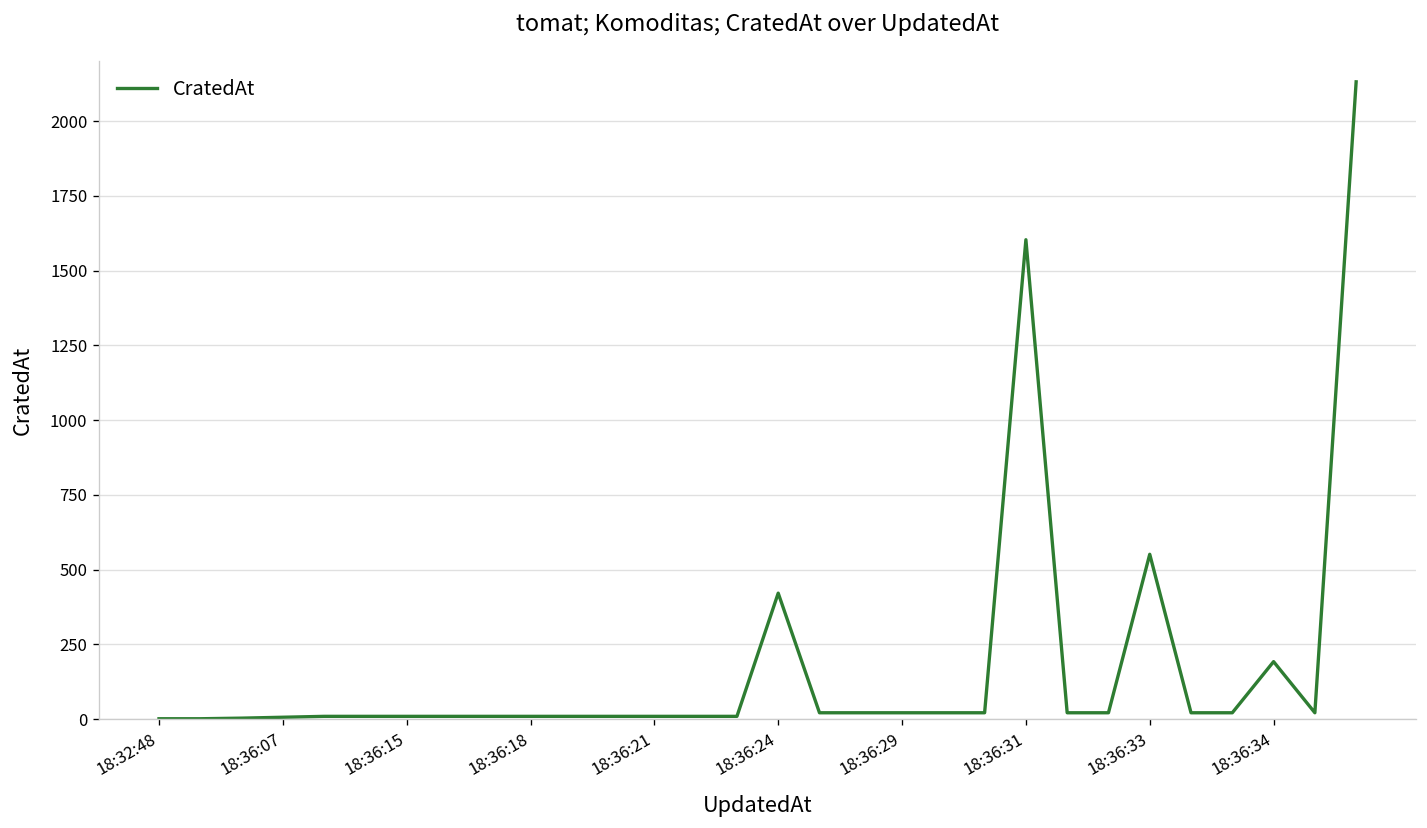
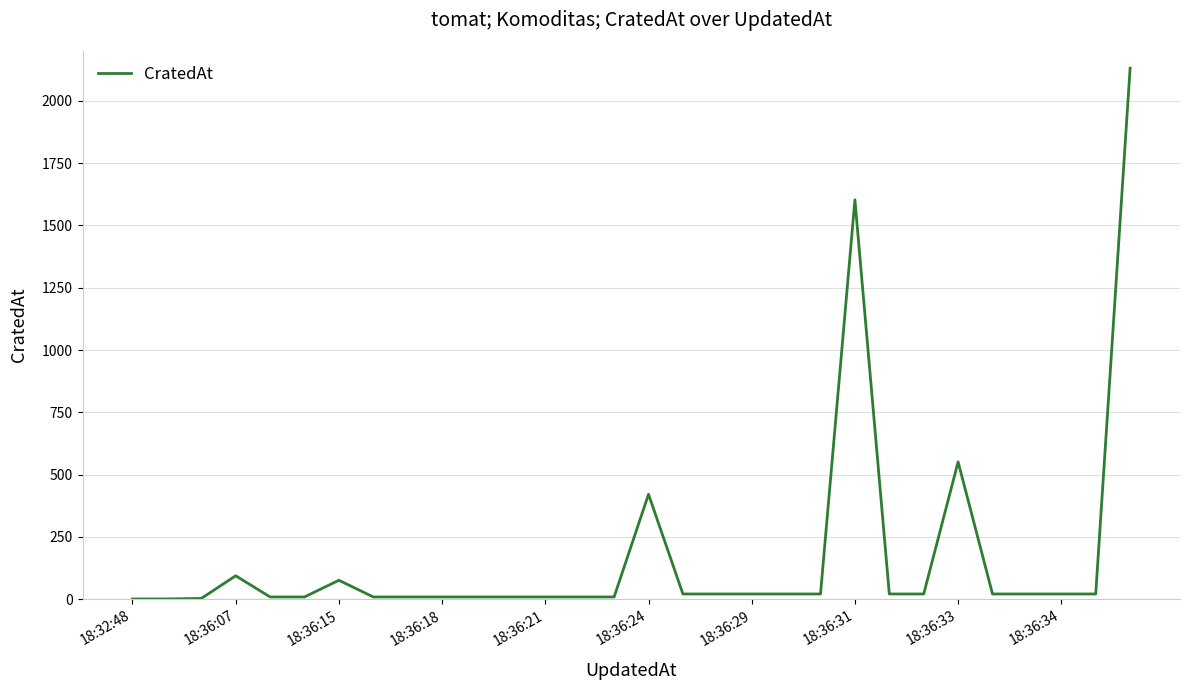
  {
    "18:32:48": 0,
-   "18:36:07": 10,
-   "18:36:15": 10,
+   "18:36:07": 90,
+   "18:36:15": 80,
    "18:36:18": 10,
    "18:36:21": 10,
    "18:36:24": 420,
    "18:36:29": 20,
    "18:36:31": 1600,
    "18:36:33": 550,
-   "18:36:34": 190
+   "18:36:34": 20
  }
